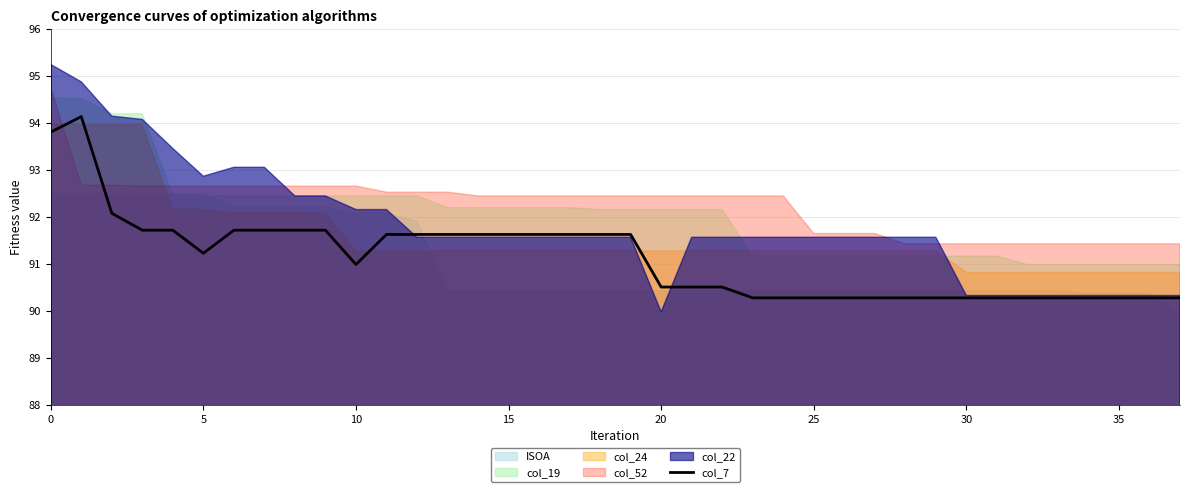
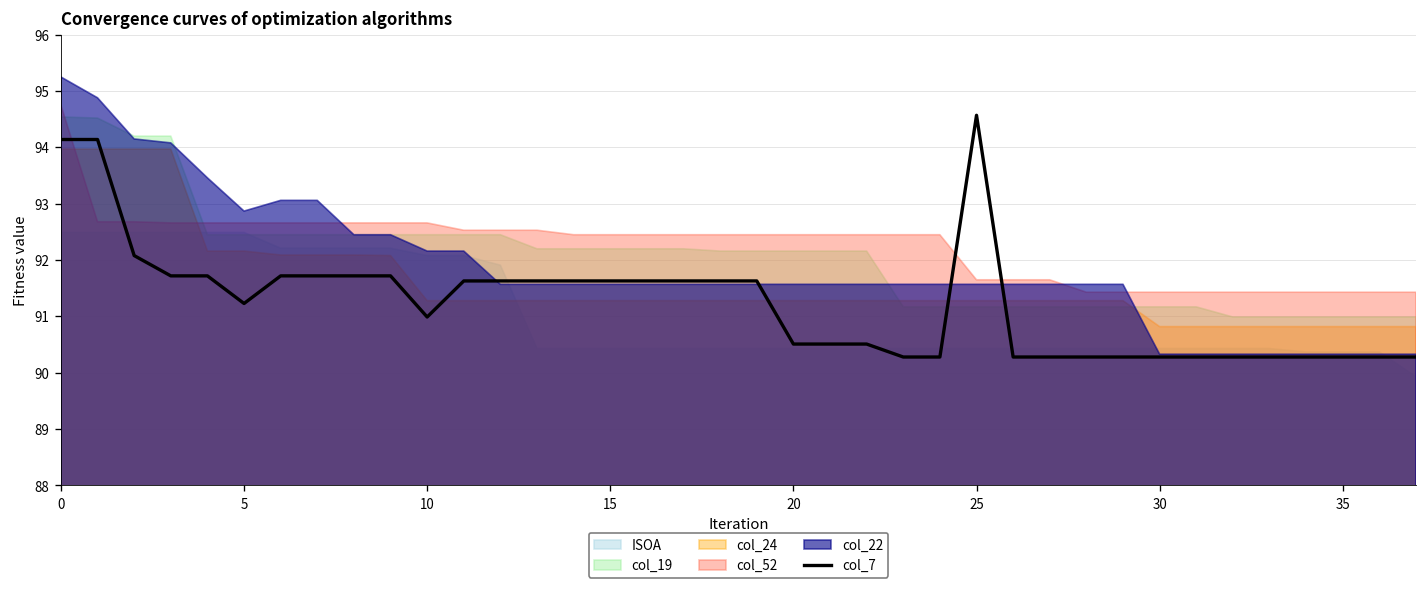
  {
    "col_7": {
-     "0": 93.8,
+     "0": 94.1,
      "5": 91.2,
      "10": 91.0,
      "15": 91.6,
      "20": 90.5,
-     "25": 90.3
+     "25": 94.6
    },
    "col_22": {
      "0": 95.3,
      "5": 92.9,
      "10": 92.2,
      "15": 91.6,
-     "20": 90.0,
+     "20": 91.6,
      "25": 91.6
    }
  }
